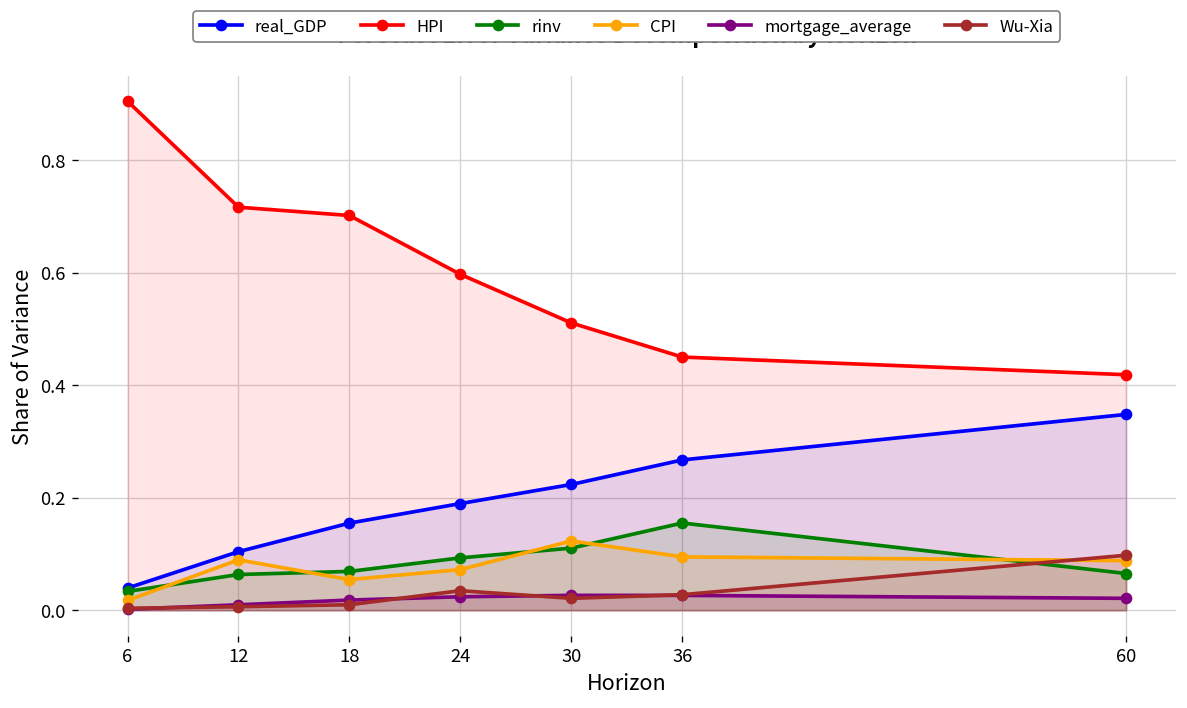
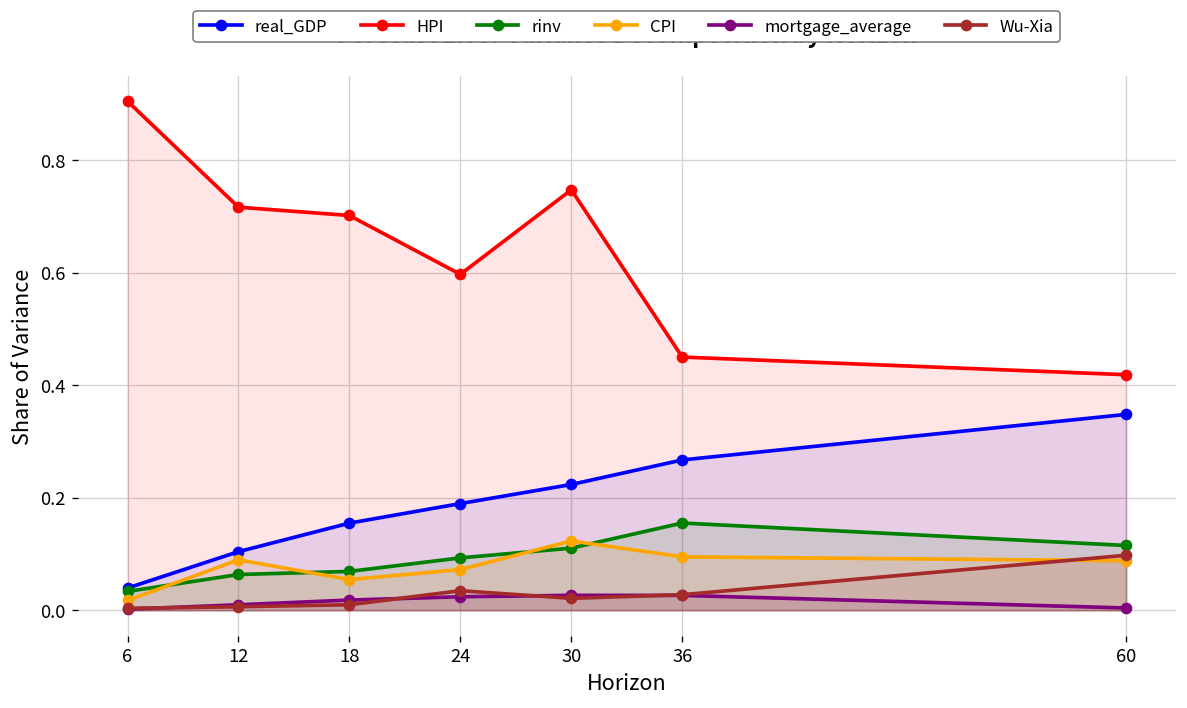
  {
    "real_GDP": {
      "6": 0.04,
      "12": 0.10,
      "18": 0.15,
      "24": 0.19,
      "30": 0.22,
      "36": 0.27,
      "60": 0.35
    },
    "HPI": {
      "6": 0.90,
      "12": 0.72,
      "18": 0.70,
      "24": 0.60,
-     "30": 0.51,
+     "30": 0.75,
      "36": 0.45,
      "60": 0.42
    },
    "rinv": {
      "6": 0.03,
      "12": 0.06,
      "18": 0.07,
      "24": 0.09,
      "30": 0.11,
      "36": 0.15,
-     "60": 0.07
+     "60": 0.12
    },
    "CPI": {
      "6": 0.02,
      "12": 0.09,
      "18": 0.05,
      "24": 0.07,
      "30": 0.12,
      "36": 0.09,
      "60": 0.09
    },
    "mortgage_average": {
      "18": 0.02,
      "24": 0.02,
-     "60": 0.02
+     "60": 0.00
    },
    "Wu-Xia": {
      "18": 0.01,
      "24": 0.03,
      "60": 0.10
    }
  }
